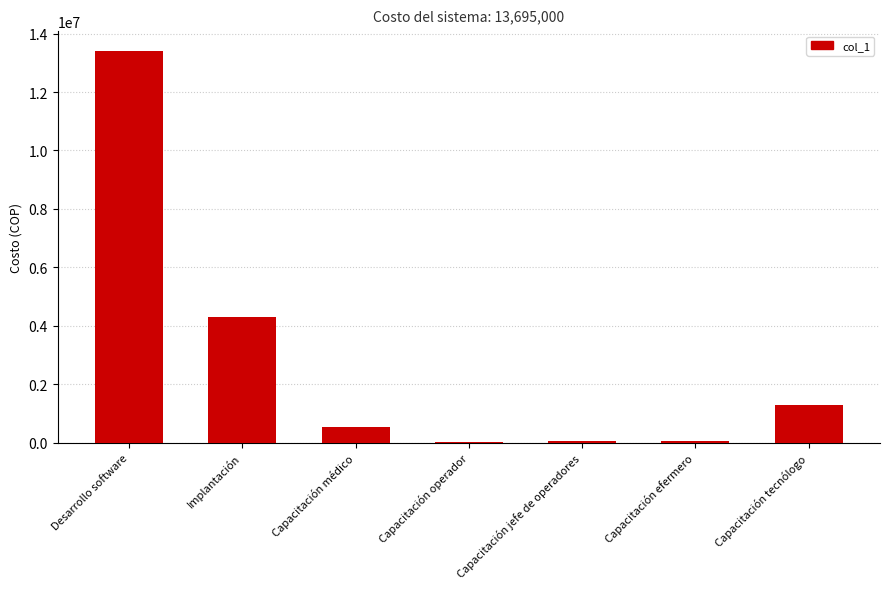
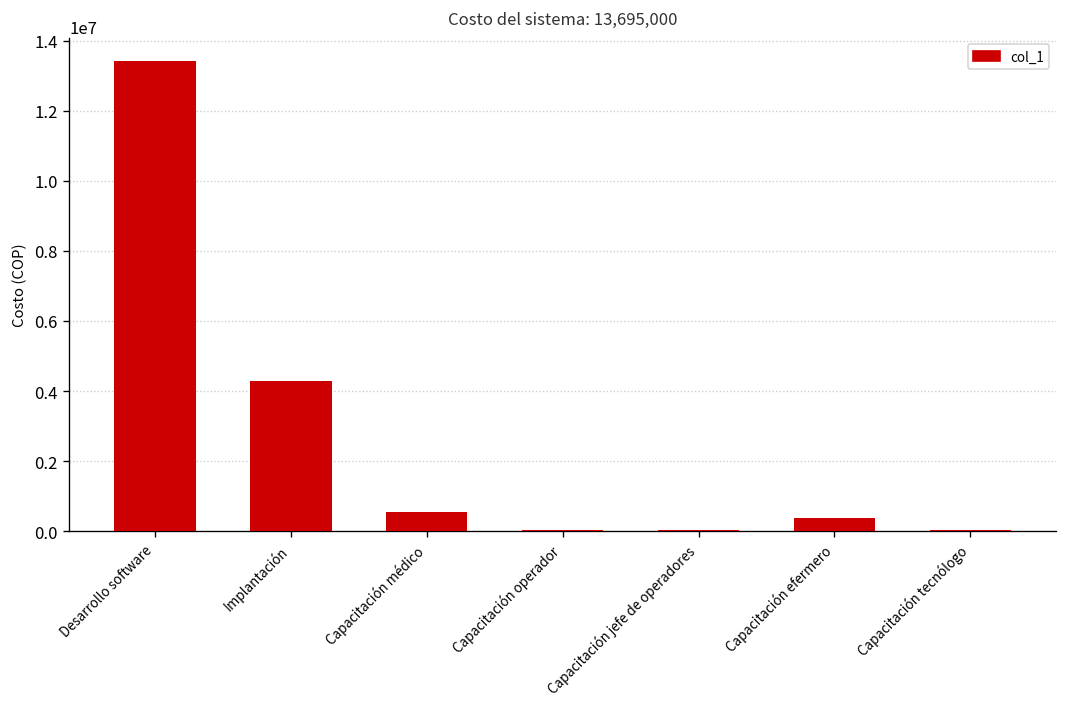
  {
    "Desarrollo software": 13400000,
    "Implantación": 4300000,
    "Capacitación médico": 500000,
-   "Capacitación efermero": 0,
-   "Capacitación tecnólogo": 1300000
+   "Capacitación efermero": 400000,
+   "Capacitación tecnólogo": 0
  }
